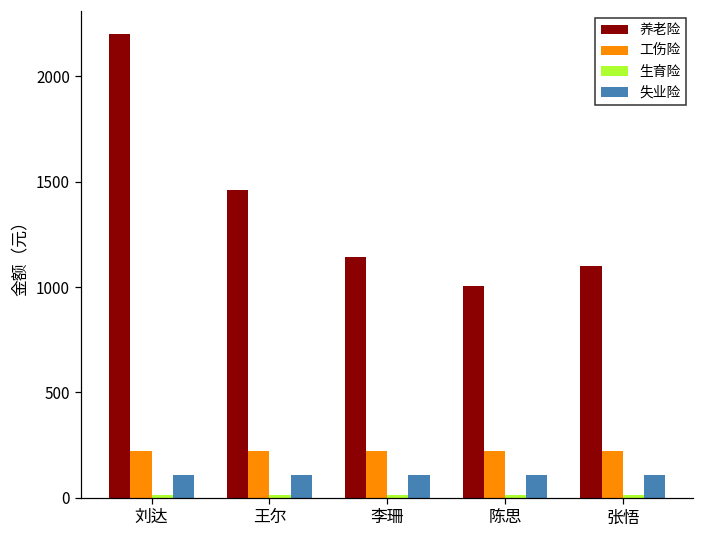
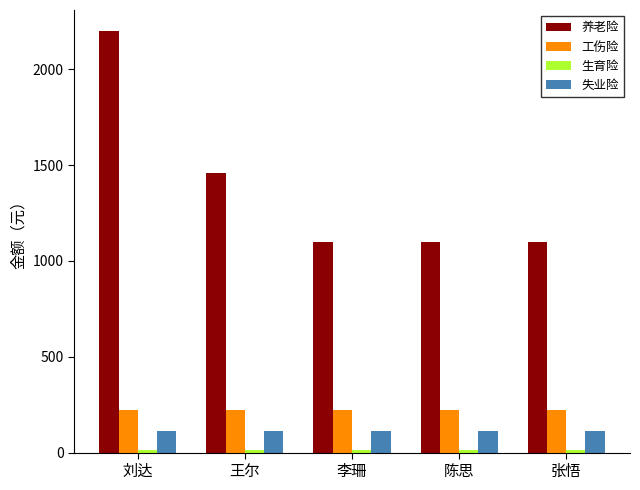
  {
    "养老险": {
      "刘达": 2200,
      "王尔": 1460,
-     "李珊": 1140,
-     "陈思": 1000,
+     "李珊": 1100,
+     "陈思": 1100,
      "张悟": 1100
    },
    "工伤险": {
      "刘达": 220,
      "王尔": 220,
      "李珊": 220,
      "陈思": 220,
      "张悟": 220
    },
    "失业险": {
      "刘达": 110,
      "王尔": 110,
      "李珊": 110,
      "陈思": 110,
      "张悟": 110
    }
  }
